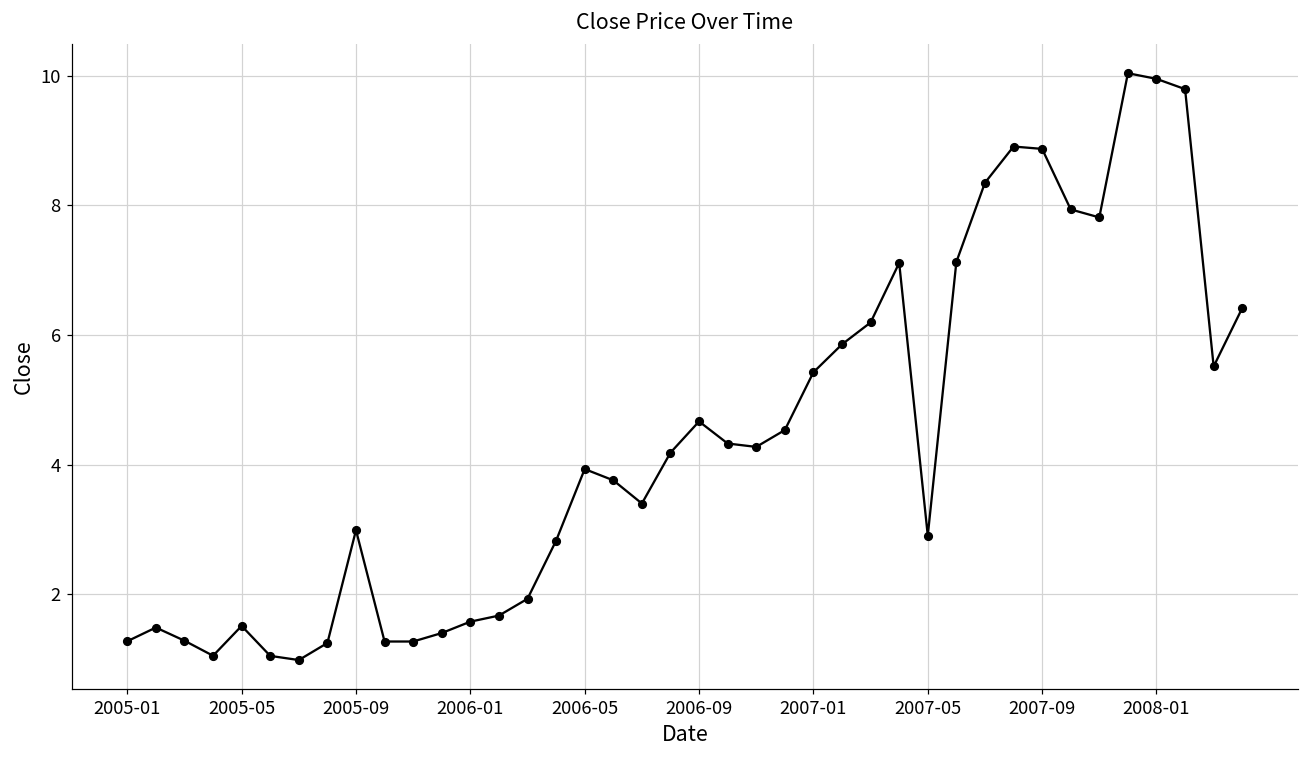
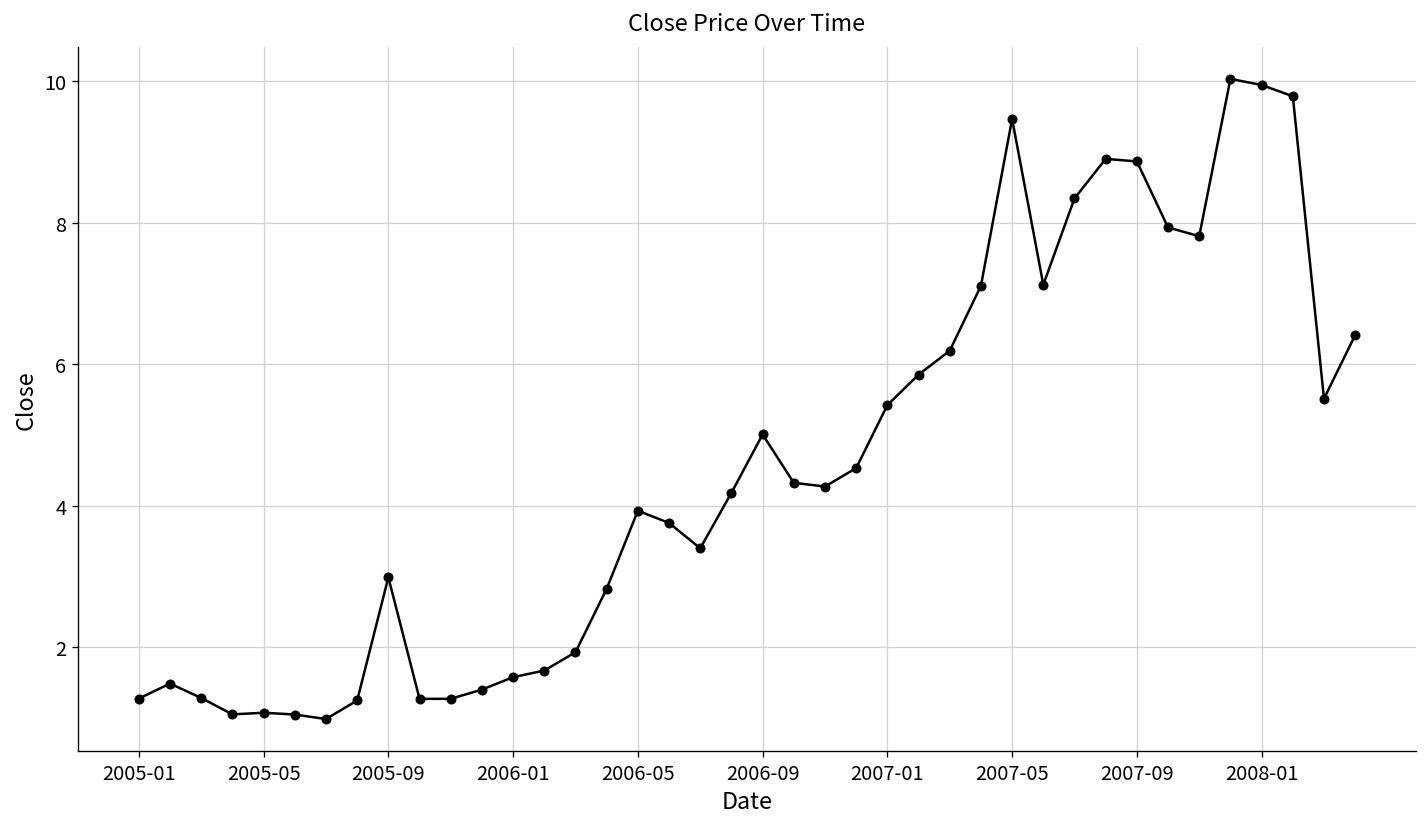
  {
    "2005-01": 1.3,
-   "2005-05": 1.5,
+   "2005-05": 1.1,
    "2005-09": 3.0,
    "2006-01": 1.6,
    "2006-05": 3.9,
-   "2006-09": 4.7,
+   "2006-09": 5.0,
    "2007-01": 5.4,
-   "2007-05": 2.9,
+   "2007-05": 9.5,
    "2007-09": 8.9,
    "2008-01": 10.0
  }
